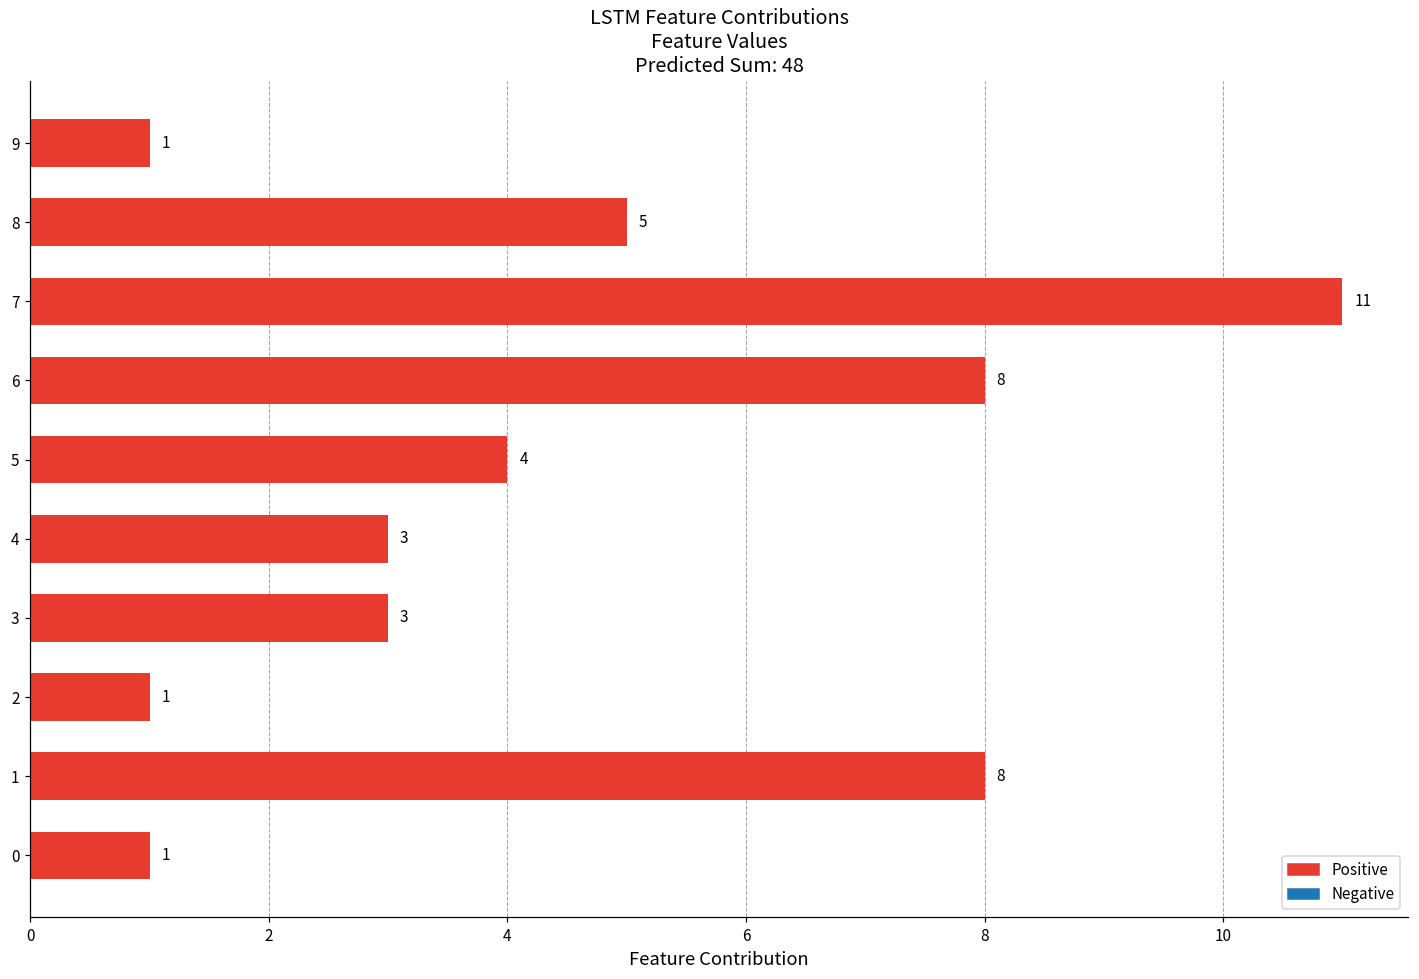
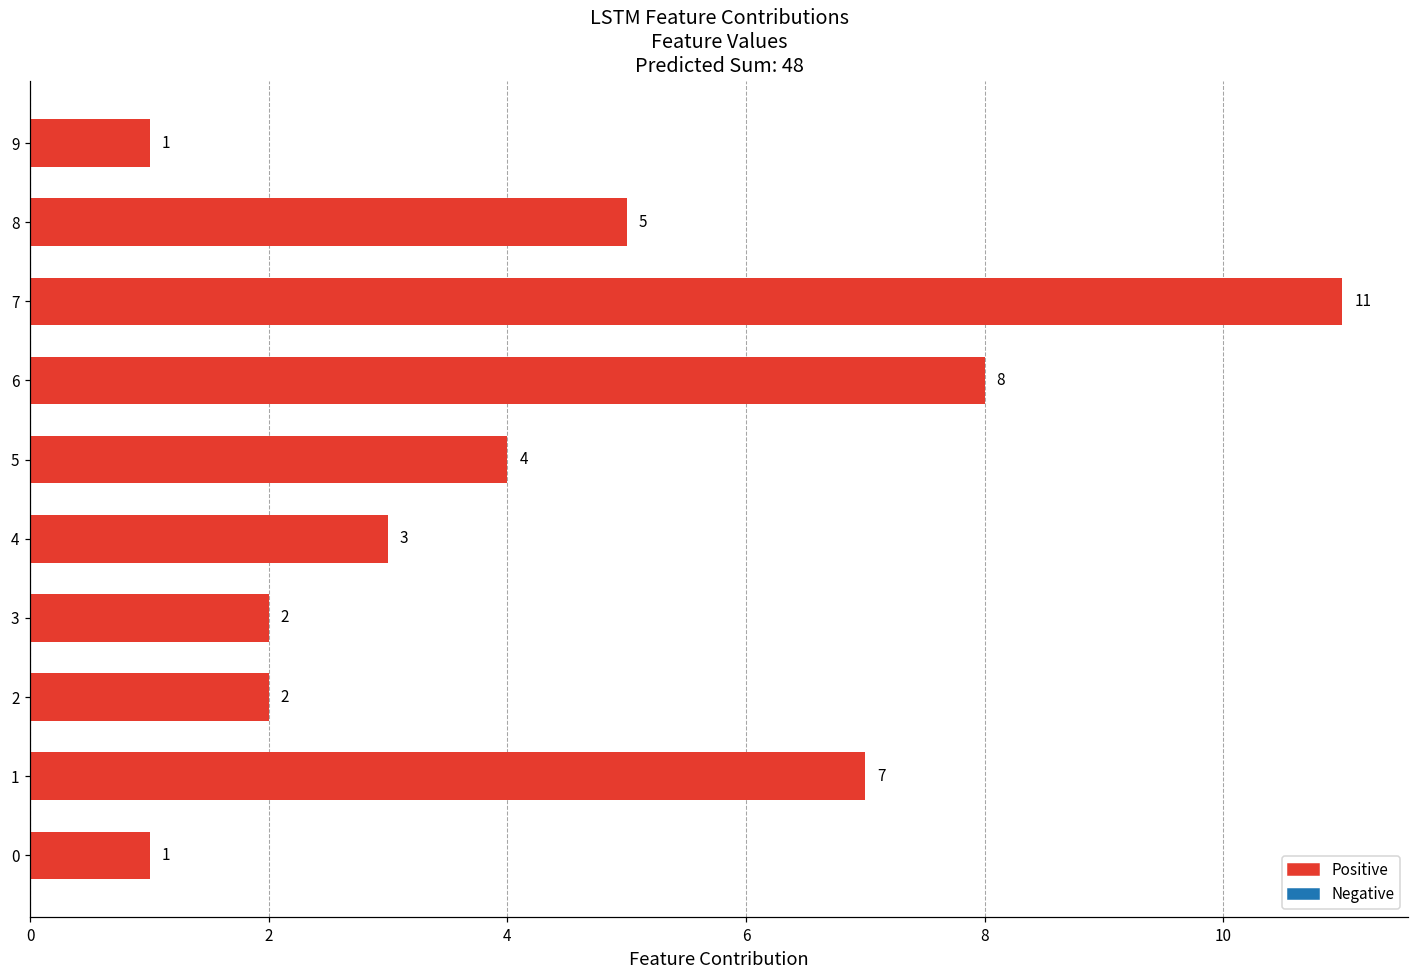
  {
    "9": 1,
    "8": 5,
    "7": 11,
    "6": 8,
    "5": 4,
    "4": 3,
-   "3": 3,
-   "2": 1,
-   "1": 8,
+   "3": 2,
+   "2": 2,
+   "1": 7,
    "0": 1
  }
